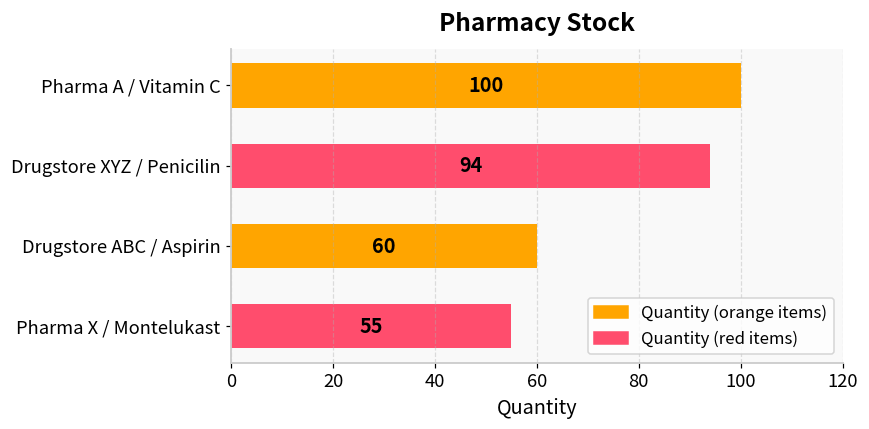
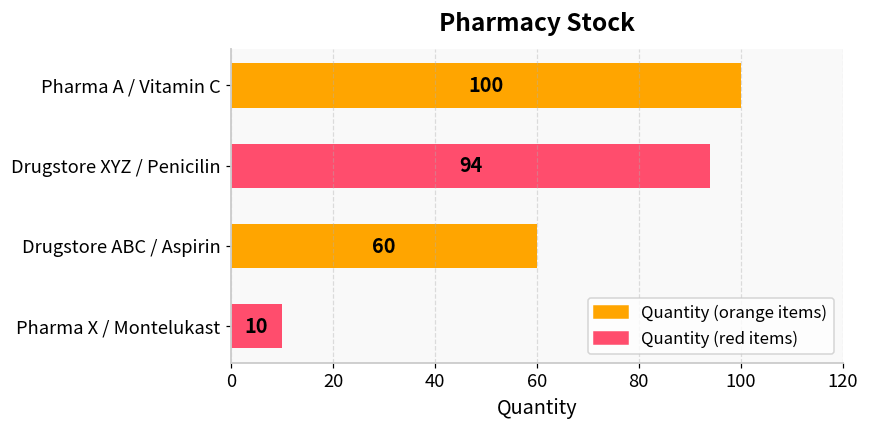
  {
    "Pharma A / Vitamin C": 100,
    "Drugstore XYZ / Penicilin": 94,
    "Drugstore ABC / Aspirin": 60,
-   "Pharma X / Montelukast": 55
+   "Pharma X / Montelukast": 10
  }
